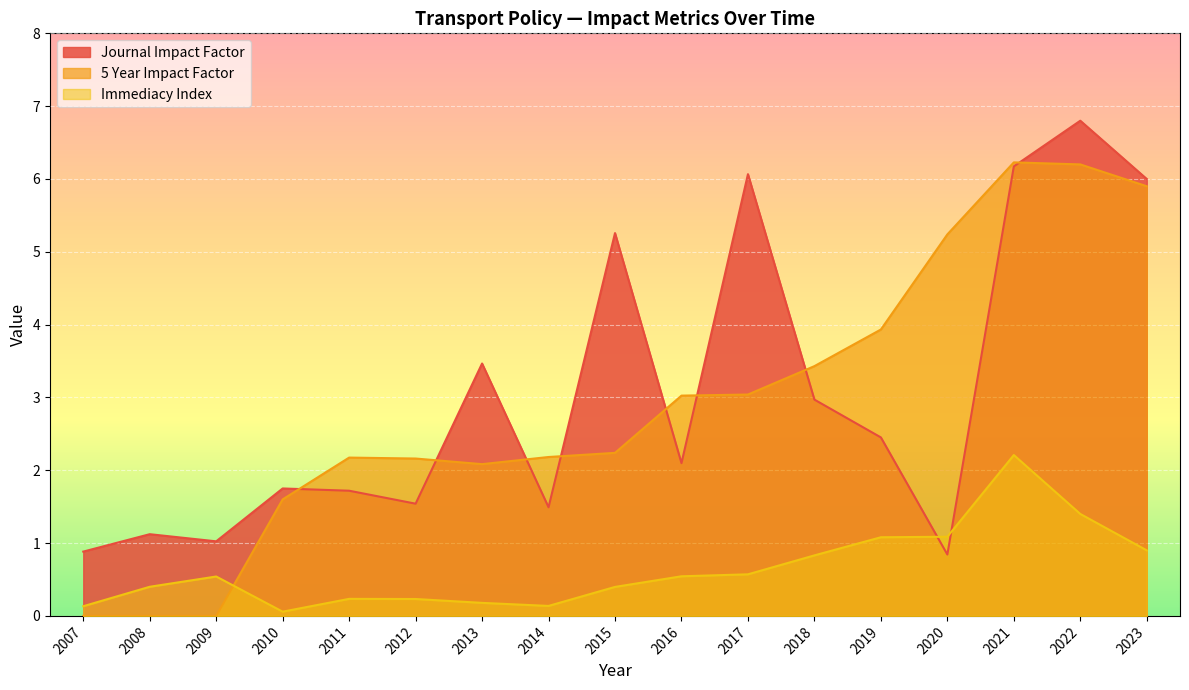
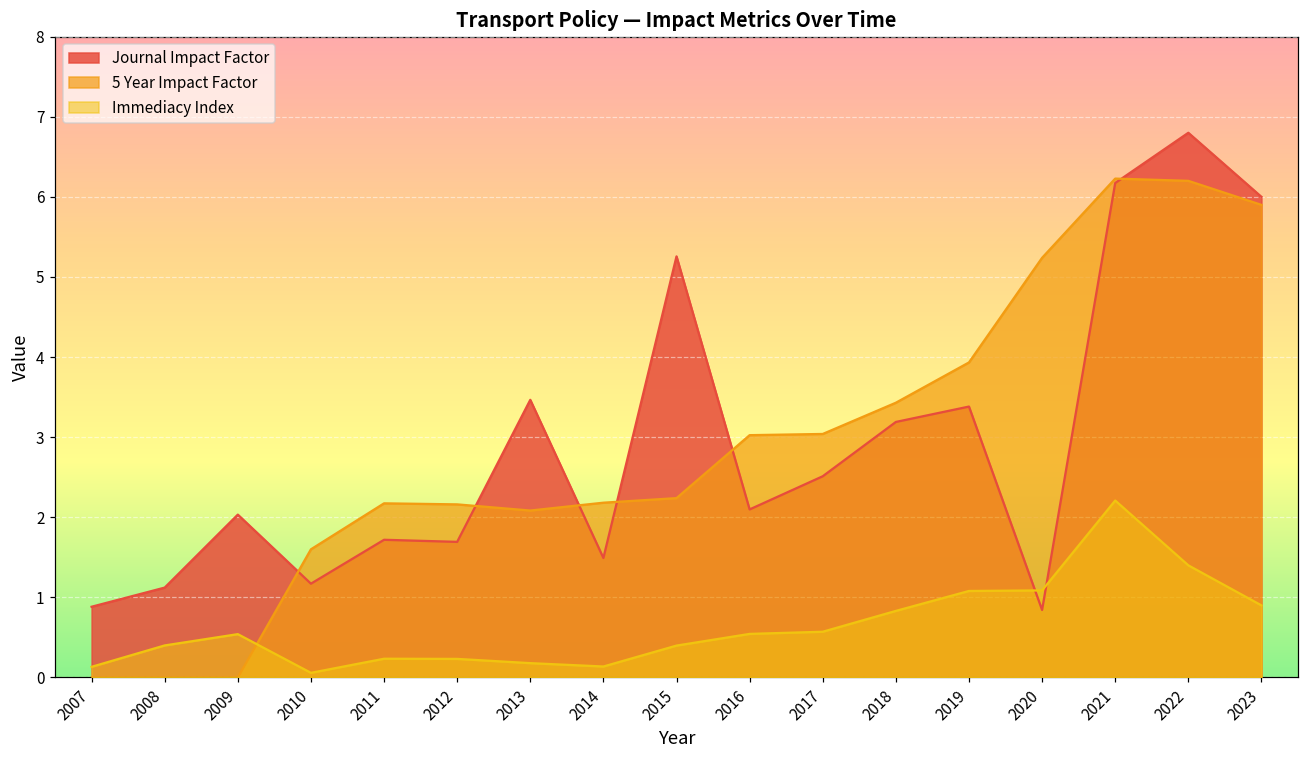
  {
    "Journal Impact Factor": {
      "2007": 0.9,
      "2008": 1.1,
-     "2009": 1.0,
-     "2010": 1.8,
+     "2009": 2.0,
+     "2010": 1.2,
      "2011": 1.7,
-     "2012": 1.5,
+     "2012": 1.7,
      "2013": 3.5,
      "2014": 1.5,
      "2015": 5.3,
      "2016": 2.1,
-     "2017": 6.1,
-     "2018": 3.0,
-     "2019": 2.5,
+     "2017": 2.5,
+     "2018": 3.2,
+     "2019": 3.4,
      "2020": 0.8,
      "2021": 6.2,
      "2022": 6.8,
      "2023": 6.0
    }
  }
